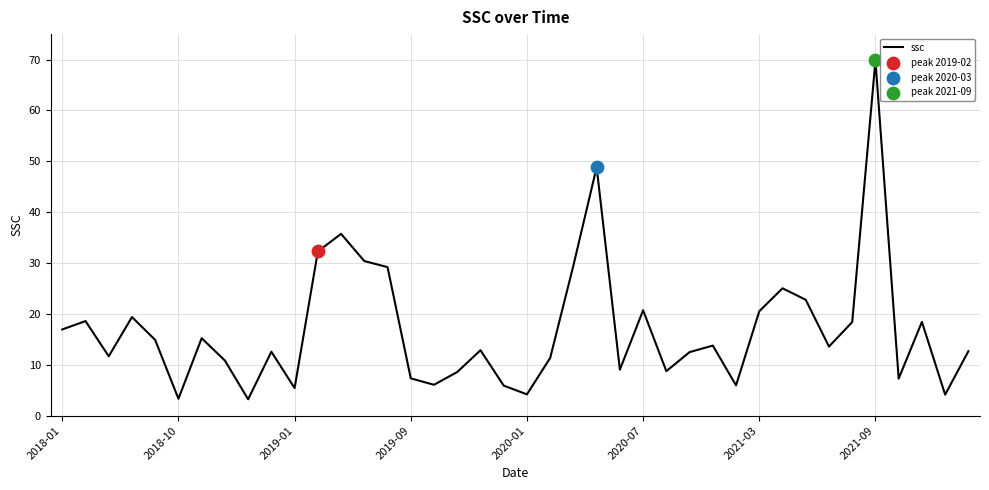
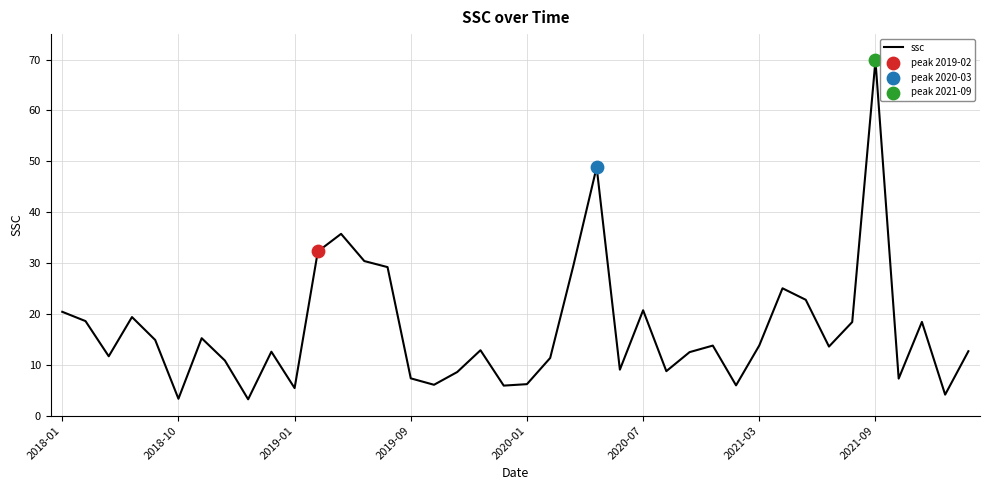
  {
    "ssc": {
-     "2018-01": 17,
+     "2018-01": 20,
      "2018-10": 3,
      "2019-01": 5,
      "2019-09": 7,
-     "2020-01": 4,
+     "2020-01": 6,
      "2020-07": 21,
-     "2021-03": 21
+     "2021-03": 14
    }
  }
